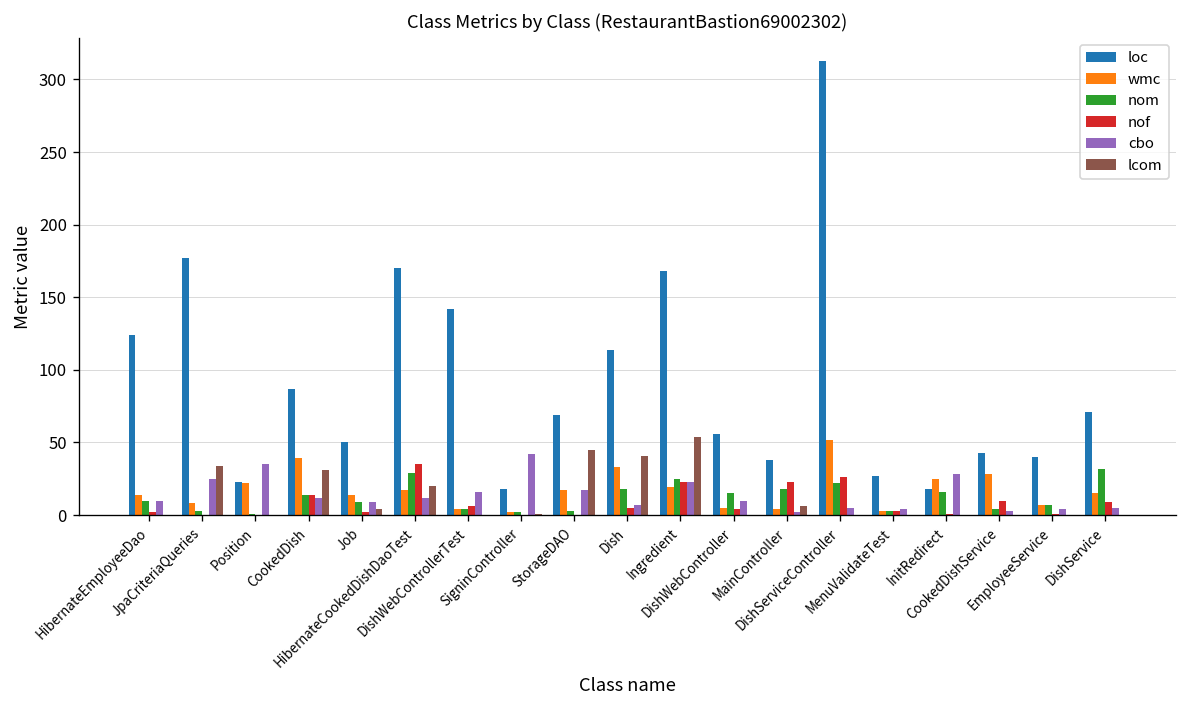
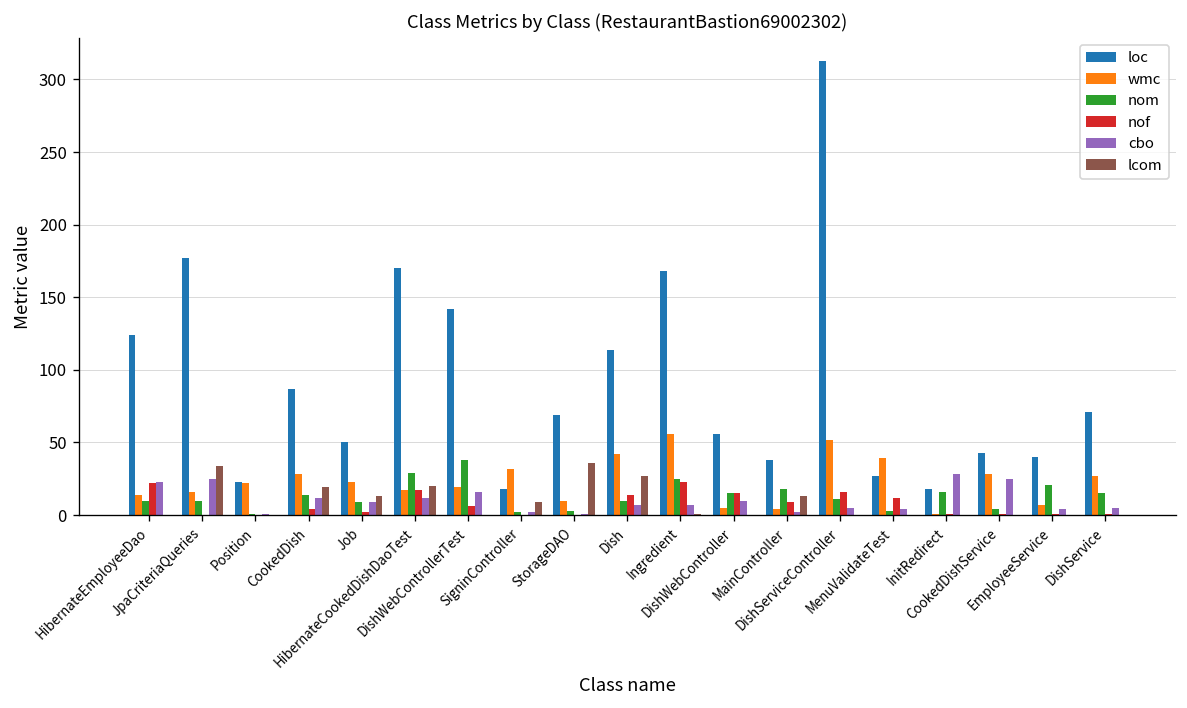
  {
    "loc": {
      "HibernateEmployeeDao": 124,
      "JpaCriteriaQueries": 177,
      "Position": 23,
      "CookedDish": 87,
      "Job": 50,
      "HibernateCookedDishDaoTest": 170,
      "DishWebControllerTest": 142,
      "SigninController": 18,
      "StorageDAO": 69,
      "Dish": 114,
      "Ingredient": 168,
      "DishWebController": 56,
      "MainController": 38,
      "DishServiceController": 313,
      "MenuValidateTest": 27,
      "InitRedirect": 18,
      "CookedDishService": 43,
      "EmployeeService": 40,
      "DishService": 71
    },
    "wmc": {
      "HibernateEmployeeDao": 14,
-     "JpaCriteriaQueries": 8,
+     "JpaCriteriaQueries": 16,
      "Position": 22,
-     "CookedDish": 39,
-     "Job": 14,
+     "CookedDish": 28,
+     "Job": 23,
      "HibernateCookedDishDaoTest": 17,
-     "DishWebControllerTest": 4,
-     "SigninController": 2,
-     "StorageDAO": 17,
-     "Dish": 33,
-     "Ingredient": 19,
+     "DishWebControllerTest": 19,
+     "SigninController": 32,
+     "StorageDAO": 10,
+     "Dish": 42,
+     "Ingredient": 56,
      "DishWebController": 5,
      "MainController": 4,
      "DishServiceController": 52,
-     "MenuValidateTest": 3,
-     "InitRedirect": 25,
+     "MenuValidateTest": 39,
+     "InitRedirect": 1,
      "CookedDishService": 28,
      "EmployeeService": 7,
-     "DishService": 15
+     "DishService": 27
    },
    "nom": {
      "HibernateEmployeeDao": 10,
-     "JpaCriteriaQueries": 3,
+     "JpaCriteriaQueries": 10,
      "CookedDish": 14,
      "Job": 9,
      "HibernateCookedDishDaoTest": 29,
-     "DishWebControllerTest": 4,
+     "DishWebControllerTest": 38,
      "StorageDAO": 3,
-     "Dish": 18,
+     "Dish": 10,
      "Ingredient": 25,
      "DishWebController": 15,
      "MainController": 18,
-     "DishServiceController": 22,
+     "DishServiceController": 11,
      "MenuValidateTest": 3,
      "InitRedirect": 16,
      "CookedDishService": 4,
-     "EmployeeService": 7,
-     "DishService": 32
+     "EmployeeService": 21,
+     "DishService": 15
    },
    "nof": {
-     "HibernateEmployeeDao": 2,
+     "HibernateEmployeeDao": 22,
      "JpaCriteriaQueries": 0,
      "Position": 0,
-     "CookedDish": 14,
-     "HibernateCookedDishDaoTest": 35,
+     "CookedDish": 4,
+     "HibernateCookedDishDaoTest": 17,
      "DishWebControllerTest": 6,
      "SigninController": 0,
      "StorageDAO": 0,
-     "Dish": 5,
+     "Dish": 14,
      "Ingredient": 23,
-     "DishWebController": 4,
-     "MainController": 23,
-     "DishServiceController": 26,
-     "MenuValidateTest": 3,
-     "CookedDishService": 10,
-     "DishService": 9
+     "DishWebController": 15,
+     "MainController": 9,
+     "DishServiceController": 16,
+     "MenuValidateTest": 12,
+     "CookedDishService": 1,
+     "DishService": 1
    },
    "cbo": {
-     "HibernateEmployeeDao": 10,
+     "HibernateEmployeeDao": 23,
      "JpaCriteriaQueries": 25,
-     "Position": 35,
+     "Position": 1,
      "CookedDish": 12,
      "Job": 9,
      "HibernateCookedDishDaoTest": 12,
      "DishWebControllerTest": 16,
-     "SigninController": 42,
-     "StorageDAO": 17,
+     "SigninController": 2,
+     "StorageDAO": 1,
      "Dish": 7,
-     "Ingredient": 23,
+     "Ingredient": 7,
      "DishWebController": 10,
      "DishServiceController": 5,
      "MenuValidateTest": 4,
      "InitRedirect": 28,
-     "CookedDishService": 3,
+     "CookedDishService": 25,
      "EmployeeService": 4,
      "DishService": 5
    },
    "lcom": {
      "HibernateEmployeeDao": 0,
      "JpaCriteriaQueries": 34,
      "Position": 0,
-     "CookedDish": 31,
-     "Job": 4,
+     "CookedDish": 19,
+     "Job": 13,
      "HibernateCookedDishDaoTest": 20,
      "DishWebControllerTest": 0,
-     "SigninController": 1,
-     "StorageDAO": 45,
-     "Dish": 41,
-     "Ingredient": 54,
+     "SigninController": 9,
+     "StorageDAO": 36,
+     "Dish": 27,
+     "Ingredient": 1,
      "DishWebController": 0,
-     "MainController": 6,
+     "MainController": 13,
      "DishServiceController": 0,
      "MenuValidateTest": 0,
      "InitRedirect": 0,
      "CookedDishService": 0,
      "EmployeeService": 0,
      "DishService": 0
    }
  }
